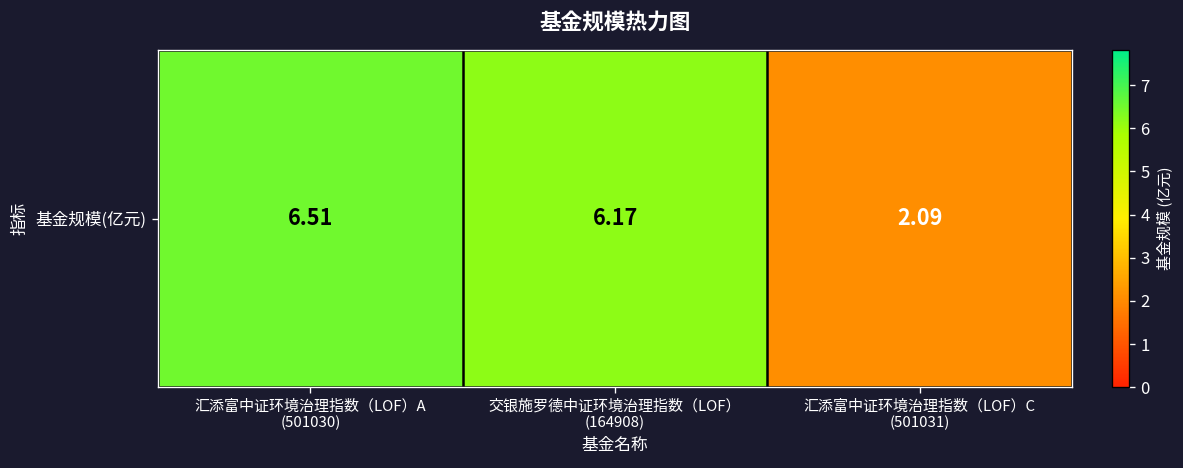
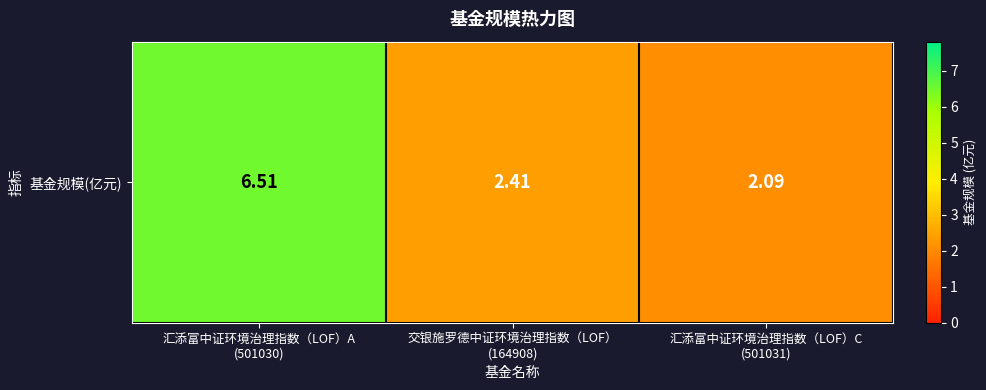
  {
    "基金规模(亿元)": {
      "汇添富中证环境治理指数（LOF）A (501030)": 6.51,
-     "交银施罗德中证环境治理指数（LOF） (164908)": 6.17,
+     "交银施罗德中证环境治理指数（LOF） (164908)": 2.41,
      "汇添富中证环境治理指数（LOF）C (501031)": 2.09
    }
  }
